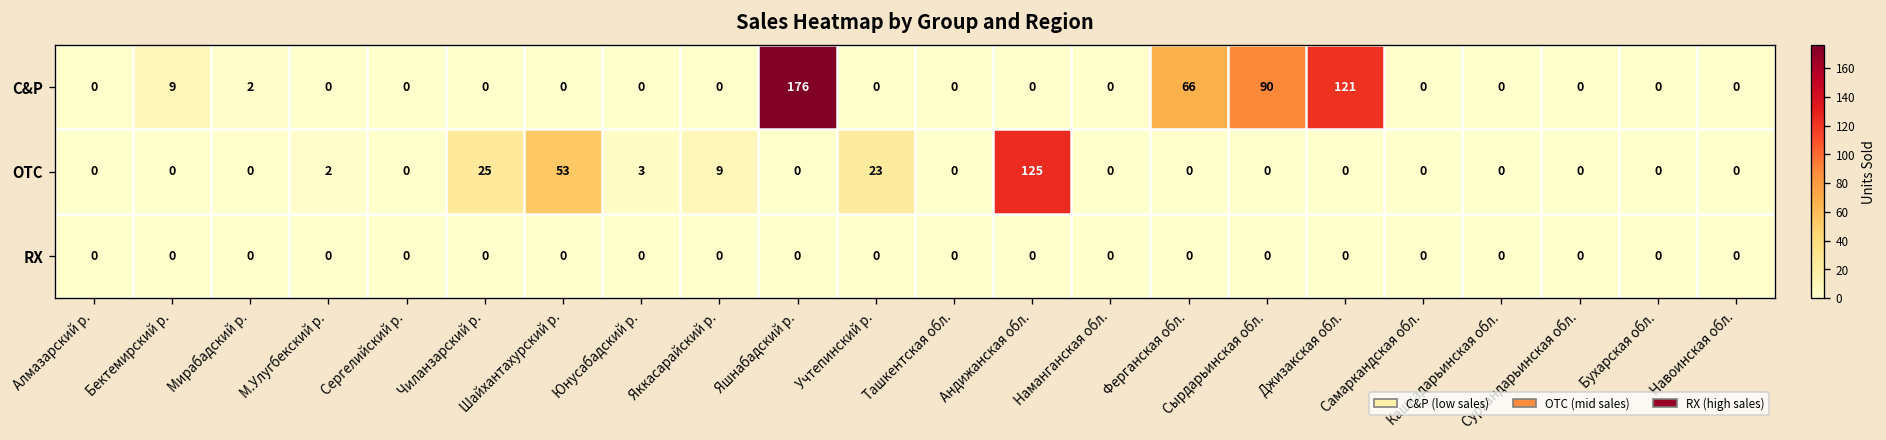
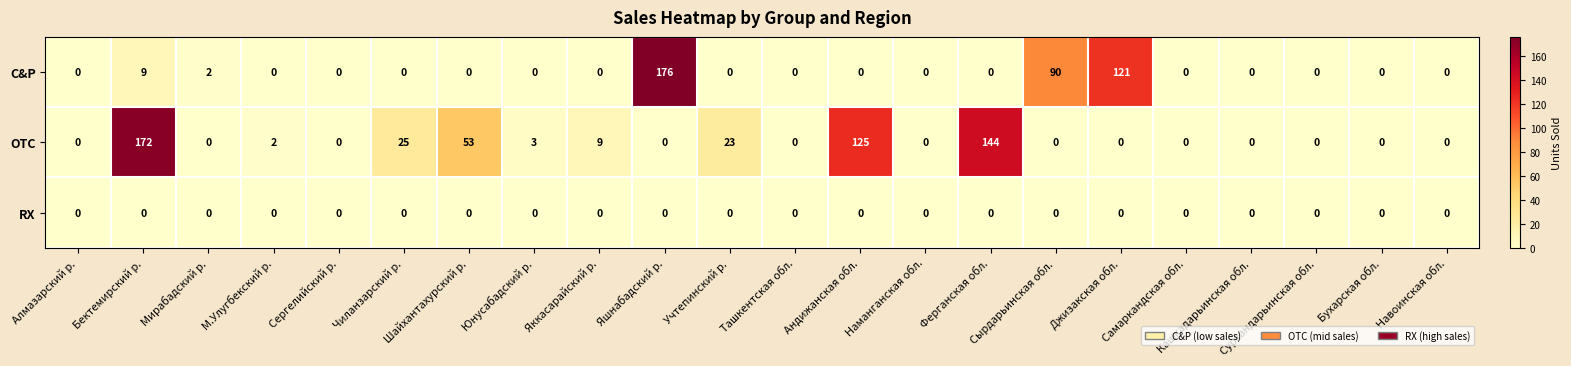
  {
    "C&P": {
      "Алмазарский р.": 0,
      "Бектемирский р.": 9,
      "Мирабадский р.": 2,
      "М.Улугбекский р.": 0,
      "Сергелийский р.": 0,
      "Чиланзарский р.": 0,
      "Шайхантахурский р.": 0,
      "Юнусабадский р.": 0,
      "Яккасарайский р.": 0,
      "Яшнабадский р.": 176,
      "Учтепинский р.": 0,
      "Ташкентская обл.": 0,
      "Андижанская обл.": 0,
      "Наманганская обл.": 0,
-     "Ферганская обл.": 66,
+     "Ферганская обл.": 0,
      "Сырдарьинская обл.": 90,
      "Джизакская обл.": 121,
      "Самаркандская обл.": 0,
      "Кашкадарьинская обл.": 0,
      "Сурхандарьинская обл.": 0,
      "Бухарская обл.": 0,
      "Навоинская обл.": 0
    },
    "OTC": {
      "Алмазарский р.": 0,
-     "Бектемирский р.": 0,
+     "Бектемирский р.": 172,
      "Мирабадский р.": 0,
      "М.Улугбекский р.": 2,
      "Сергелийский р.": 0,
      "Чиланзарский р.": 25,
      "Шайхантахурский р.": 53,
      "Юнусабадский р.": 3,
      "Яккасарайский р.": 9,
      "Яшнабадский р.": 0,
      "Учтепинский р.": 23,
      "Ташкентская обл.": 0,
      "Андижанская обл.": 125,
      "Наманганская обл.": 0,
-     "Ферганская обл.": 0,
+     "Ферганская обл.": 144,
      "Сырдарьинская обл.": 0,
      "Джизакская обл.": 0,
      "Самаркандская обл.": 0,
      "Кашкадарьинская обл.": 0,
      "Сурхандарьинская обл.": 0,
      "Бухарская обл.": 0,
      "Навоинская обл.": 0
    },
    "RX": {
      "Алмазарский р.": 0,
      "Бектемирский р.": 0,
      "Мирабадский р.": 0,
      "М.Улугбекский р.": 0,
      "Сергелийский р.": 0,
      "Чиланзарский р.": 0,
      "Шайхантахурский р.": 0,
      "Юнусабадский р.": 0,
      "Яккасарайский р.": 0,
      "Яшнабадский р.": 0,
      "Учтепинский р.": 0,
      "Ташкентская обл.": 0,
      "Андижанская обл.": 0,
      "Наманганская обл.": 0,
      "Ферганская обл.": 0,
      "Сырдарьинская обл.": 0,
      "Джизакская обл.": 0,
      "Самаркандская обл.": 0,
      "Кашкадарьинская обл.": 0,
      "Сурхандарьинская обл.": 0,
      "Бухарская обл.": 0,
      "Навоинская обл.": 0
    }
  }
